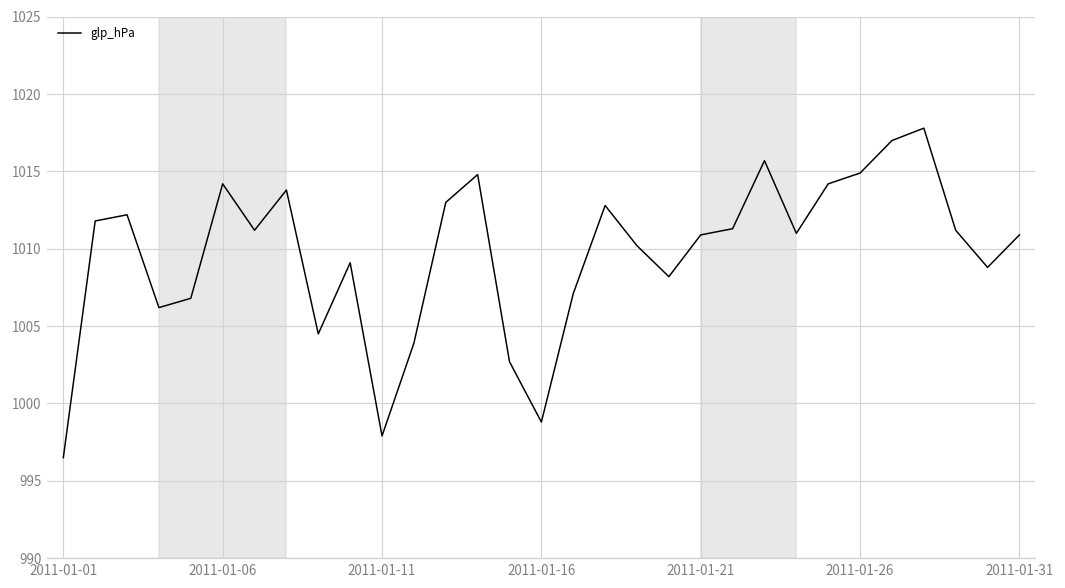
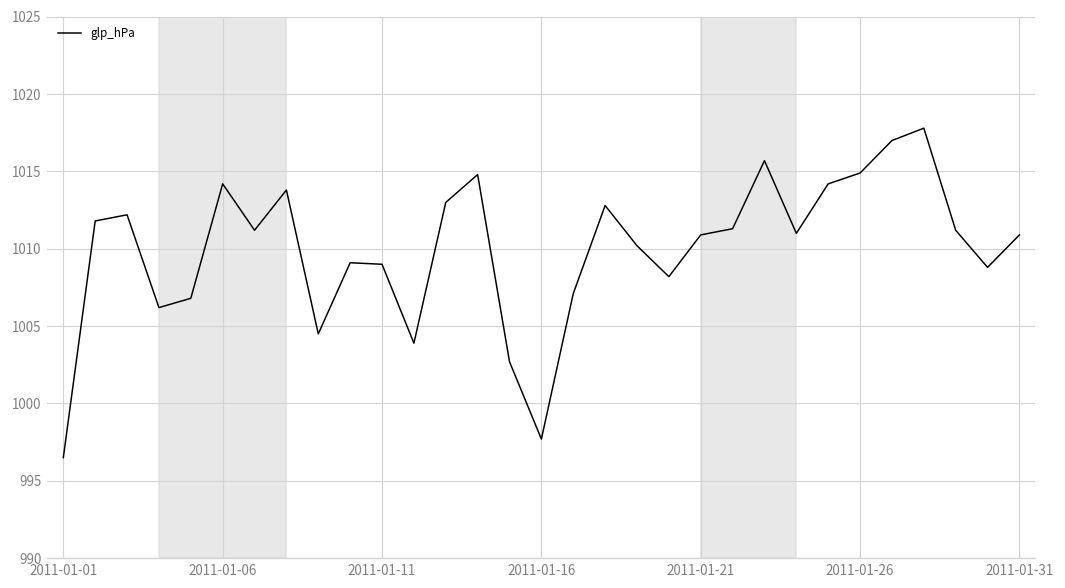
  {
    "2011-01-01": 996.5,
    "2011-01-06": 1014.2,
-   "2011-01-11": 997.9,
-   "2011-01-16": 998.8,
+   "2011-01-11": 1009.0,
+   "2011-01-16": 997.7,
    "2011-01-21": 1010.9,
    "2011-01-26": 1014.9,
    "2011-01-31": 1010.9
  }
